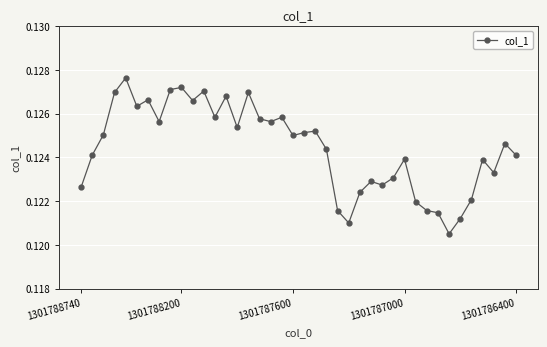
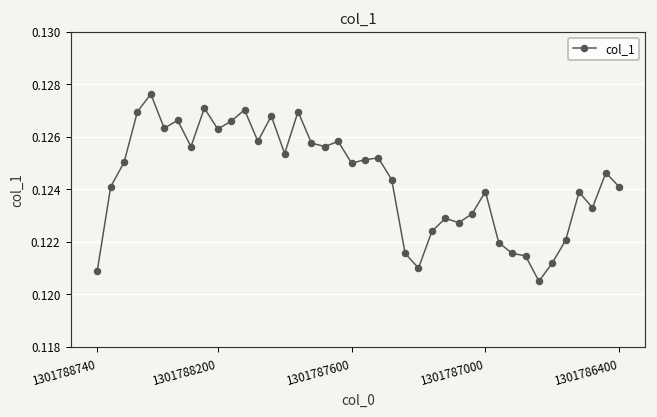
  {
-   "1301788740": 0.1226,
-   "1301788200": 0.1272,
+   "1301788740": 0.1209,
+   "1301788200": 0.1263,
    "1301787600": 0.1250,
    "1301787000": 0.1239,
    "1301786400": 0.1241
  }
